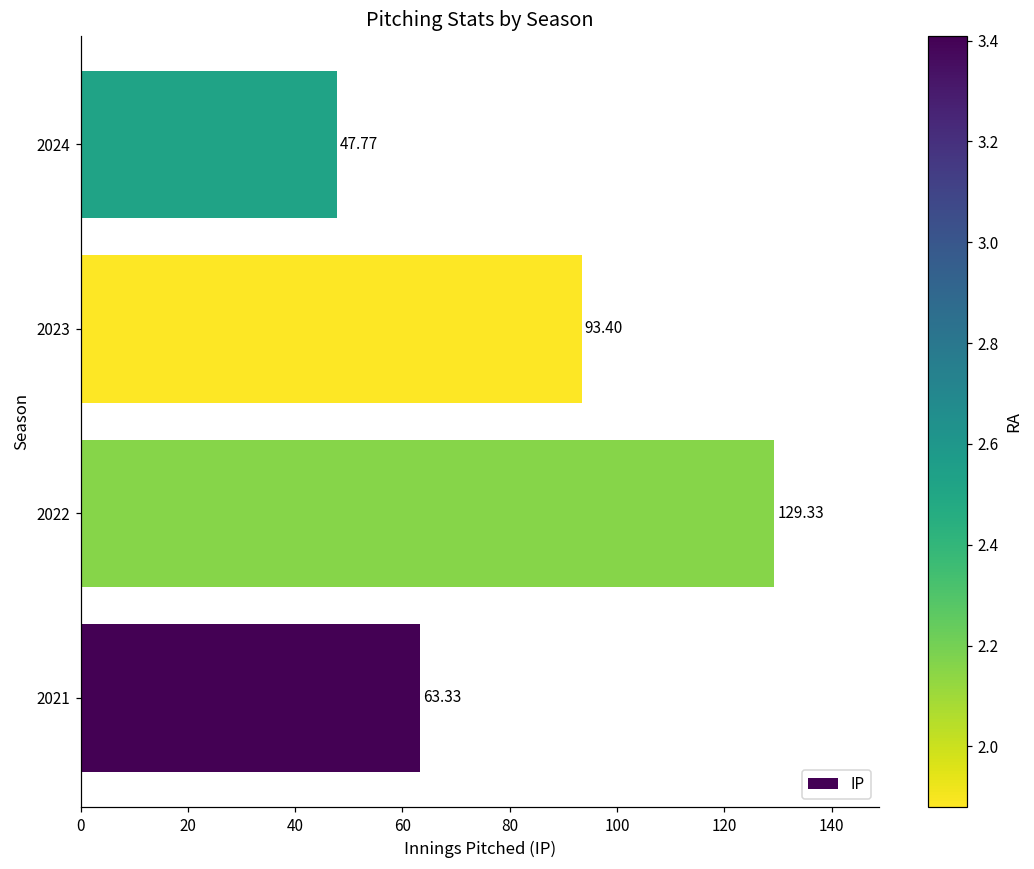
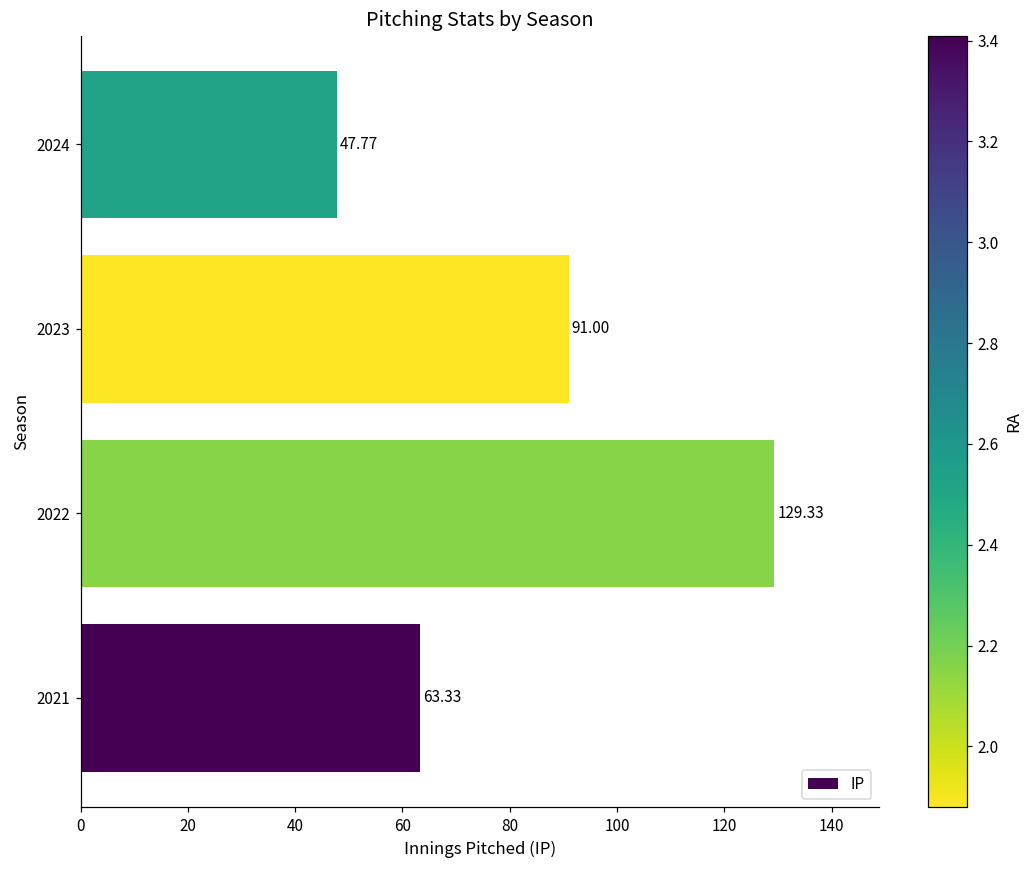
  {
    "2024": 47.77,
-   "2023": 93.40,
+   "2023": 91.00,
    "2022": 129.33,
    "2021": 63.33
  }
